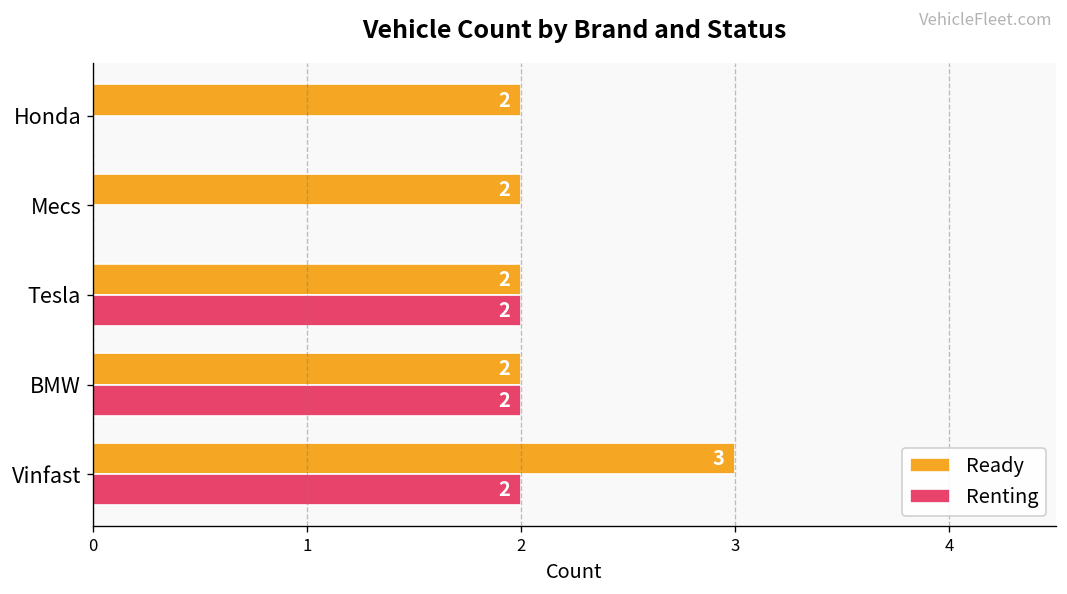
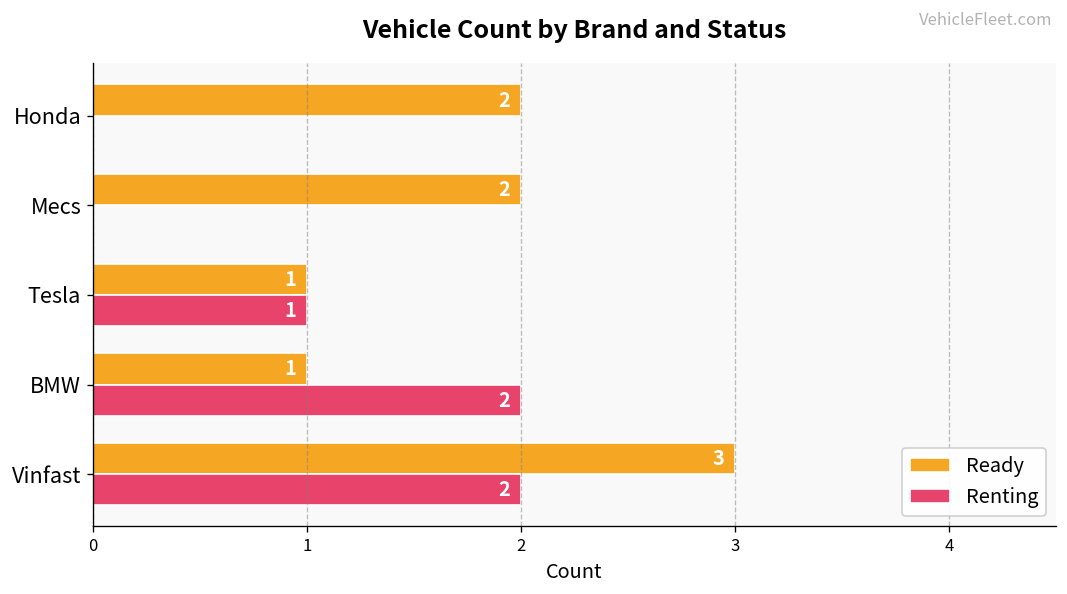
  {
    "Ready": {
      "Honda": 2,
      "Mecs": 2,
-     "Tesla": 2,
-     "BMW": 2,
+     "Tesla": 1,
+     "BMW": 1,
      "Vinfast": 3
    },
    "Renting": {
-     "Tesla": 2,
+     "Tesla": 1,
      "BMW": 2,
      "Vinfast": 2
    }
  }
